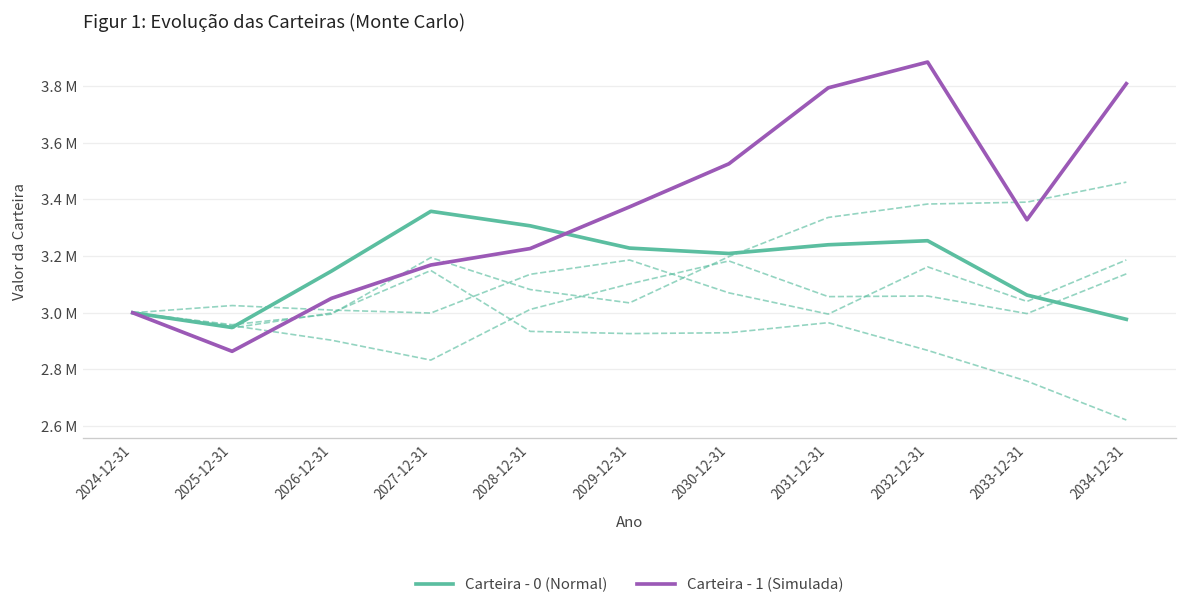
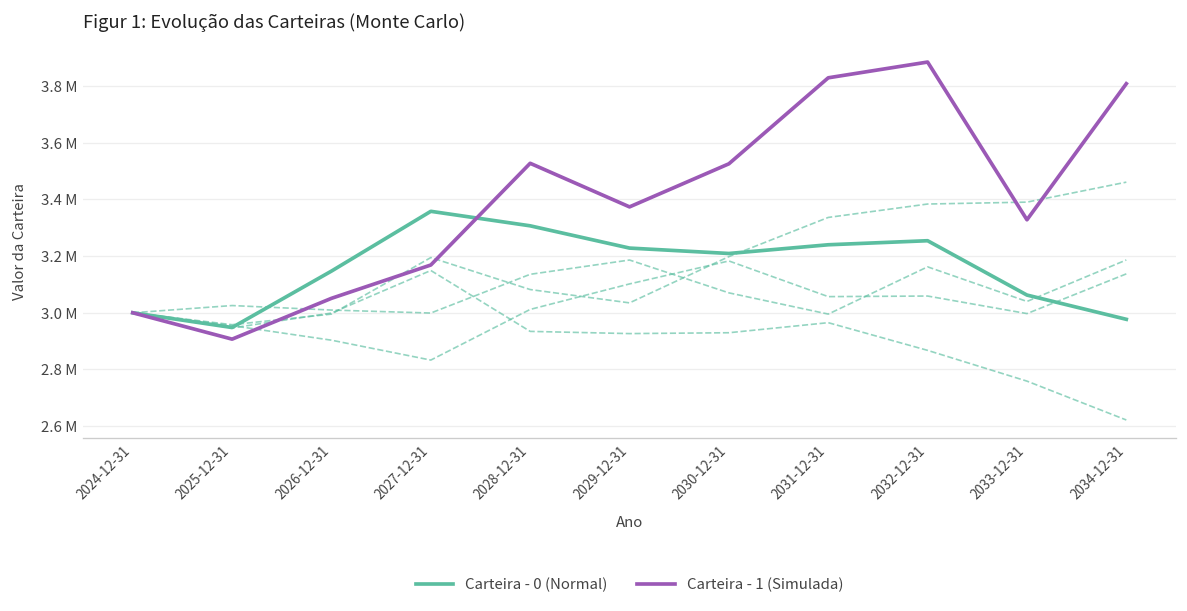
  {
    "Carteira - 1 (Simulada)": {
-     "2025-12-31": 2860000,
+     "2025-12-31": 2910000,
      "2026-12-31": 3050000,
      "2027-12-31": 3170000,
-     "2028-12-31": 3230000,
+     "2028-12-31": 3530000,
      "2029-12-31": 3370000,
      "2030-12-31": 3530000,
-     "2031-12-31": 3790000,
+     "2031-12-31": 3830000,
      "2032-12-31": 3880000,
      "2033-12-31": 3330000,
      "2034-12-31": 3810000
    }
  }
